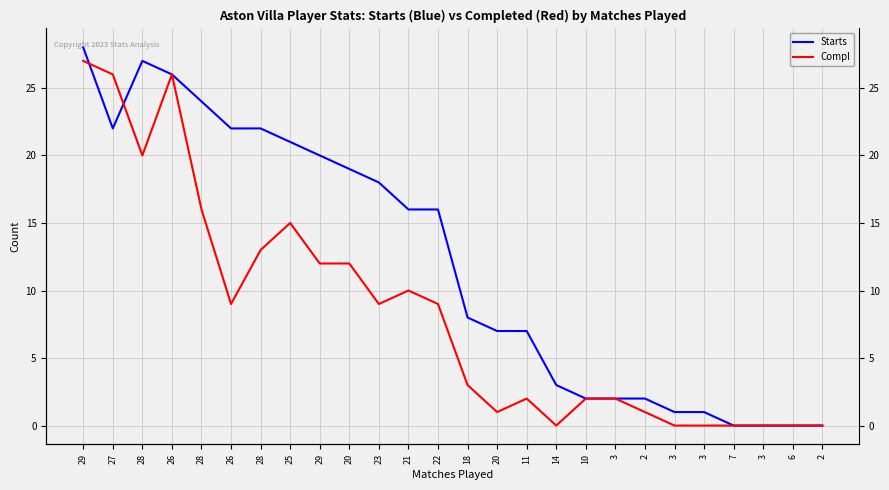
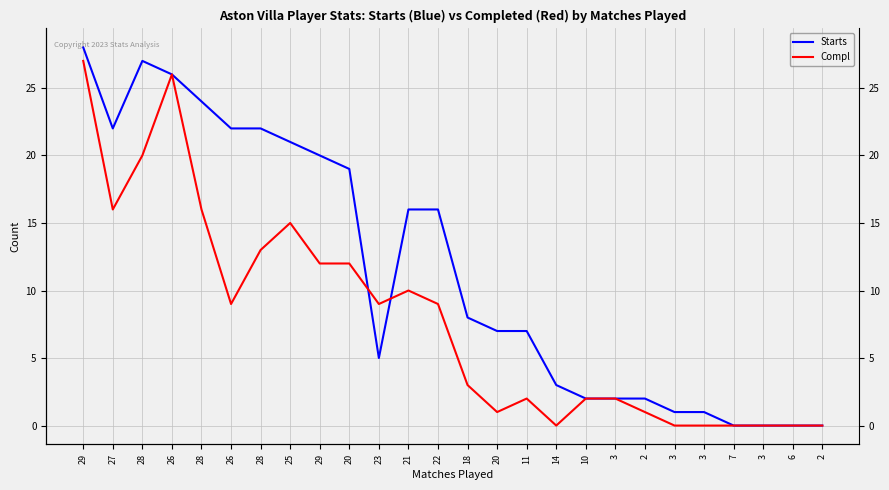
  {
    "Starts": {
      "27": 22,
      "25": 21,
-     "23": 18,
+     "23": 5,
      "21": 16,
      "22": 16,
      "18": 8,
      "11": 7,
      "14": 3
    },
    "Compl": {
-     "27": 26,
+     "27": 16,
      "25": 15,
      "23": 9,
      "21": 10,
      "22": 9,
      "18": 3,
      "11": 2,
      "14": 0
    }
  }
